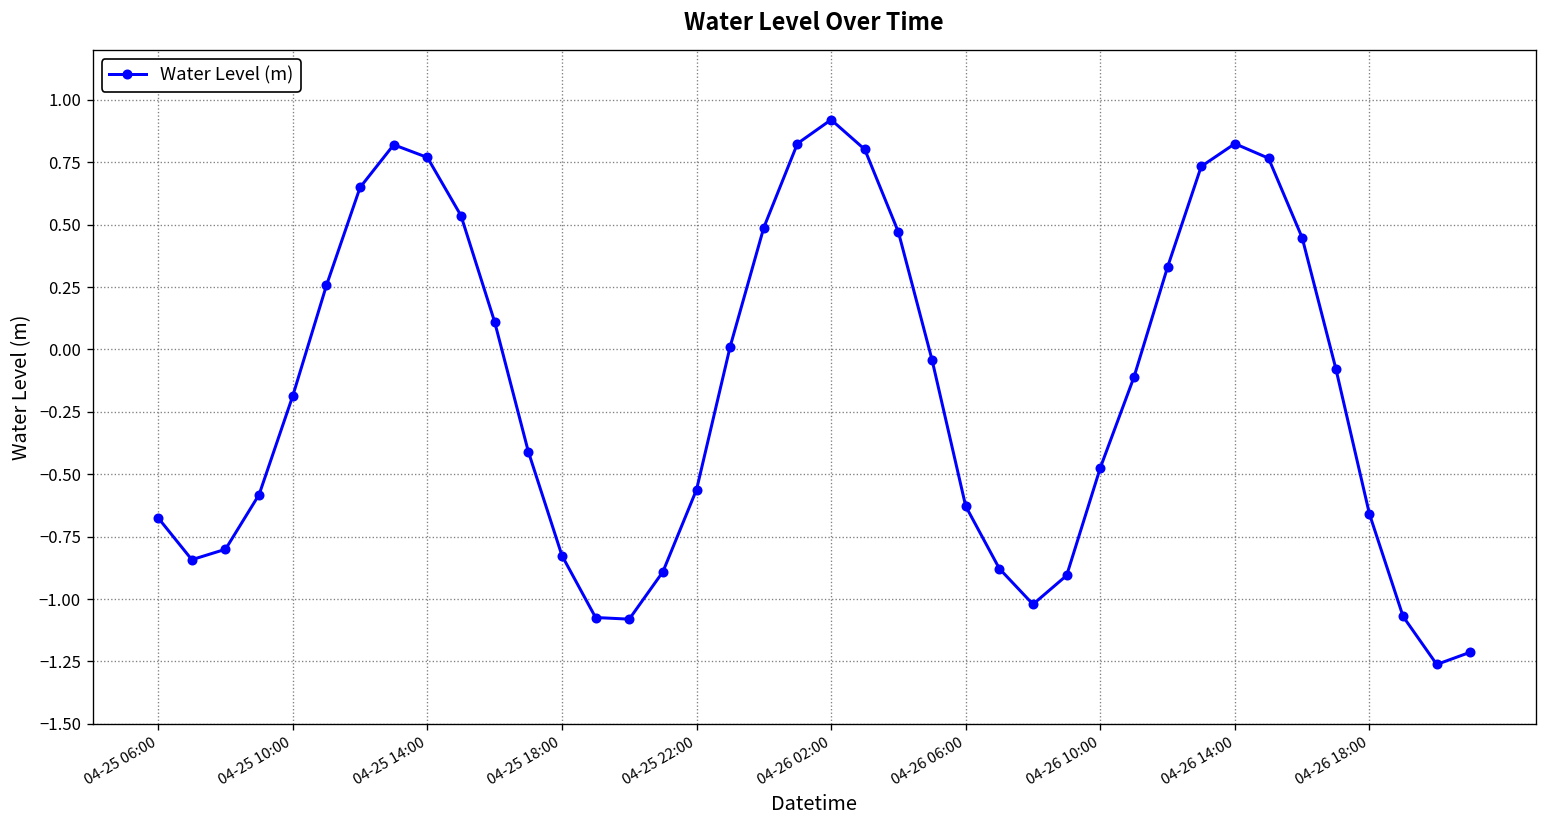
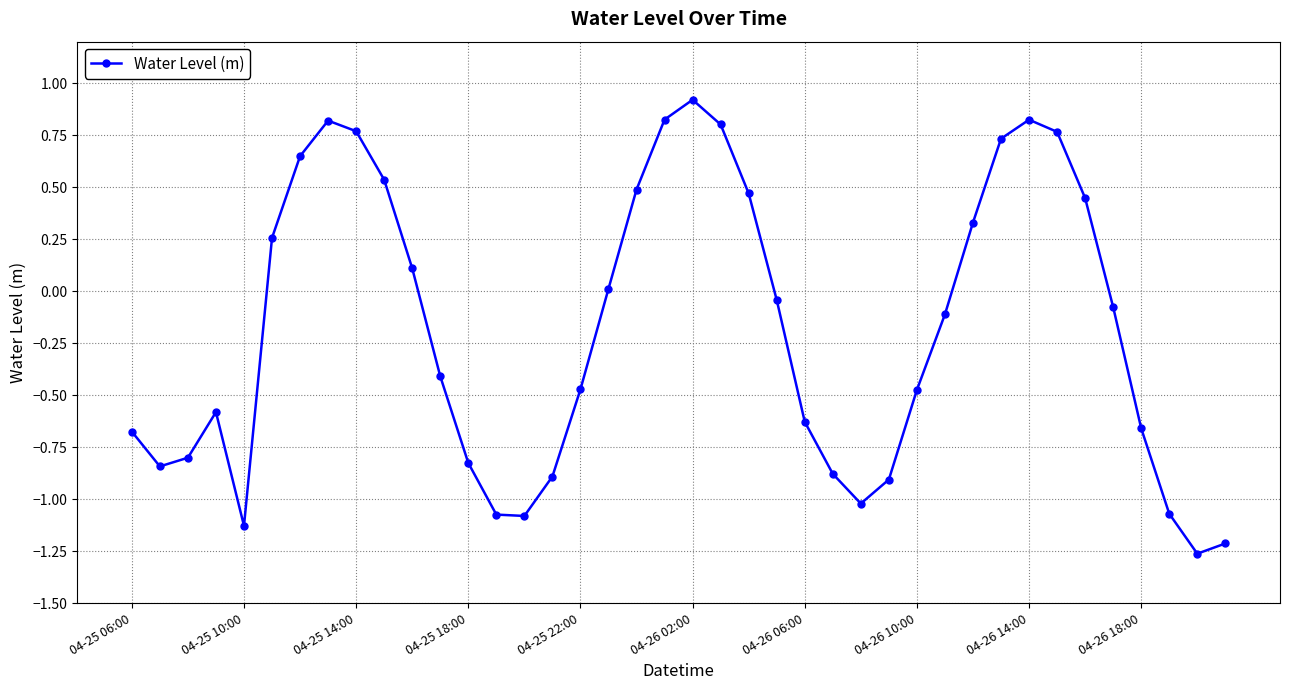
  {
    "04-25 06:00": -0.67,
-   "04-25 10:00": -0.19,
+   "04-25 10:00": -1.13,
    "04-25 14:00": 0.77,
    "04-25 18:00": -0.83,
-   "04-25 22:00": -0.56,
+   "04-25 22:00": -0.47,
    "04-26 02:00": 0.92,
    "04-26 06:00": -0.63,
    "04-26 10:00": -0.47,
    "04-26 14:00": 0.82,
    "04-26 18:00": -0.66
  }
